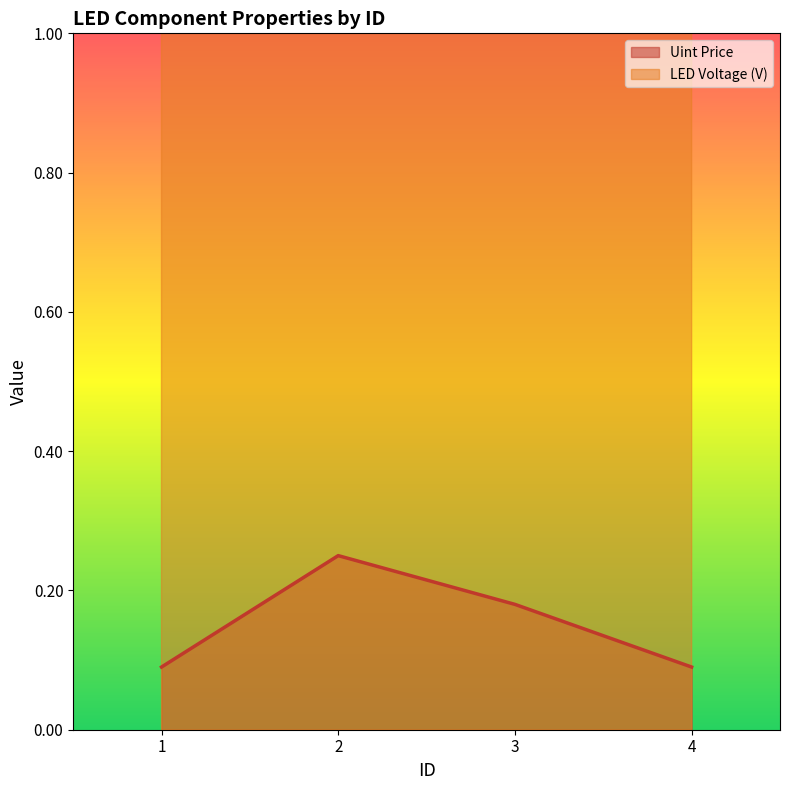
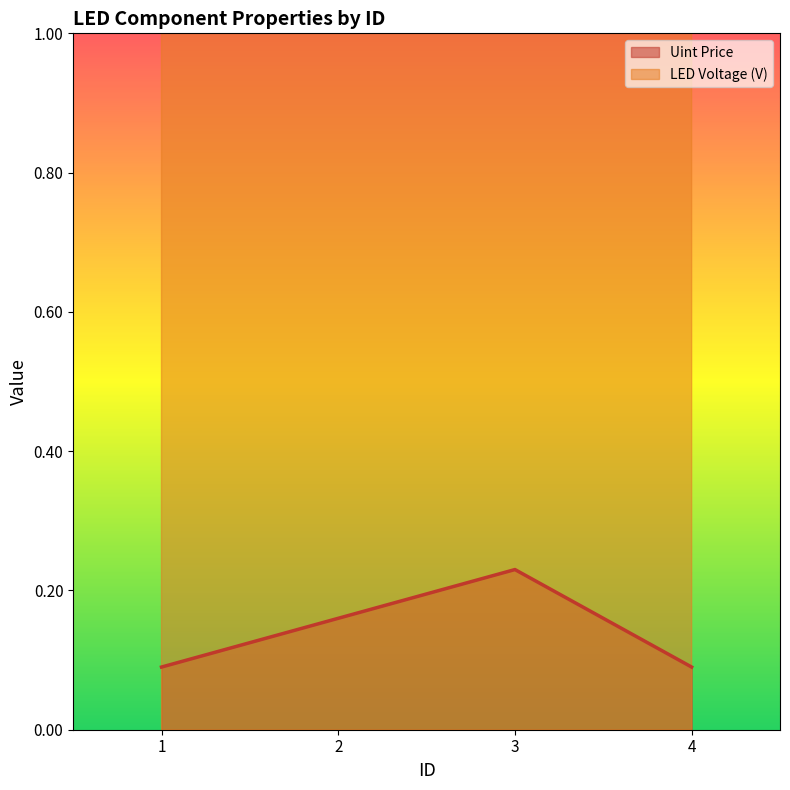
  {
    "Uint Price": {
      "1": 0.09,
-     "2": 0.25,
-     "3": 0.18,
+     "2": 0.16,
+     "3": 0.23,
      "4": 0.09
    }
  }
